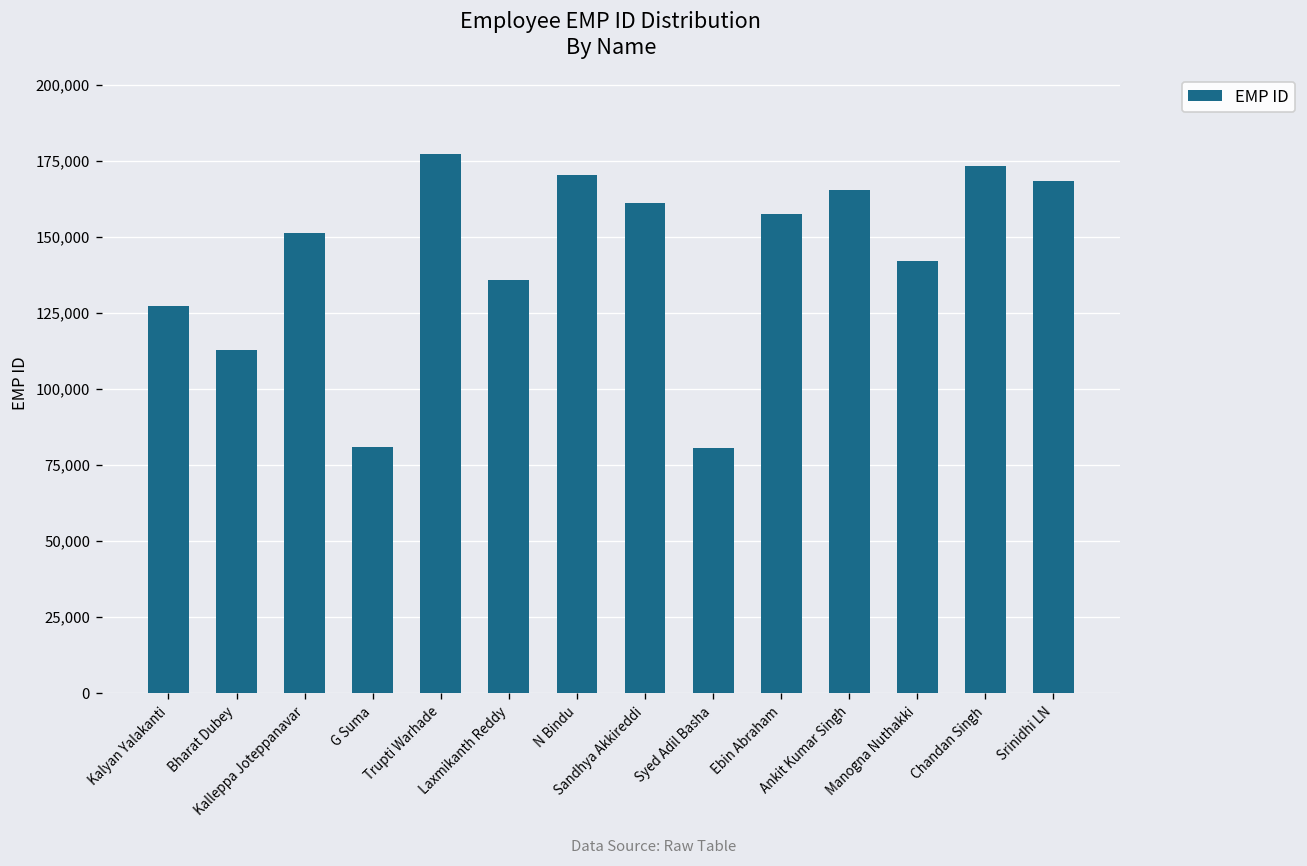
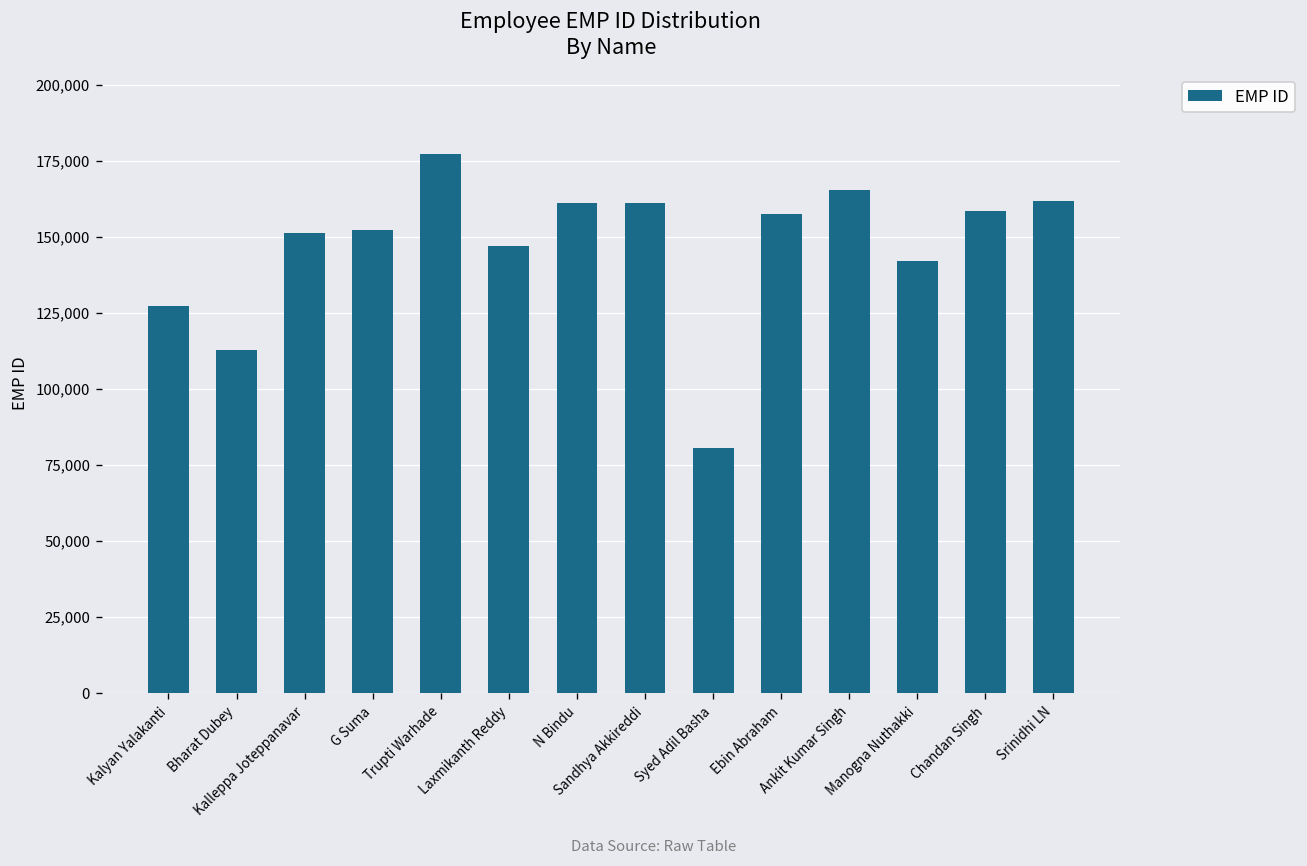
  {
    "Kalyan Yalakanti": "127,000",
    "Bharat Dubey": "113,000",
    "Kalleppa Joteppanavar": "151,000",
-   "G Suma": "81,000",
+   "G Suma": "152,000",
    "Trupti Warhade": "177,000",
-   "Laxmikanth Reddy": "136,000",
-   "N Bindu": "170,000",
+   "Laxmikanth Reddy": "147,000",
+   "N Bindu": "161,000",
    "Sandhya Akkireddi": "161,000",
    "Syed Adil Basha": "80,000",
    "Ebin Abraham": "157,000",
    "Ankit Kumar Singh": "165,000",
    "Manogna Nuthakki": "142,000",
-   "Chandan Singh": "173,000",
-   "Srinidhi LN": "168,000"
+   "Chandan Singh": "158,000",
+   "Srinidhi LN": "162,000"
  }
